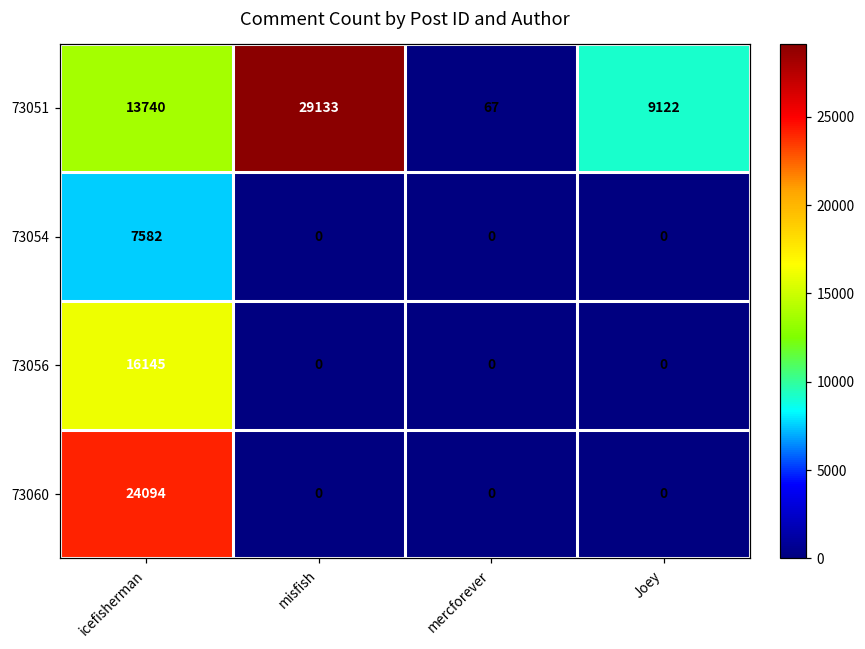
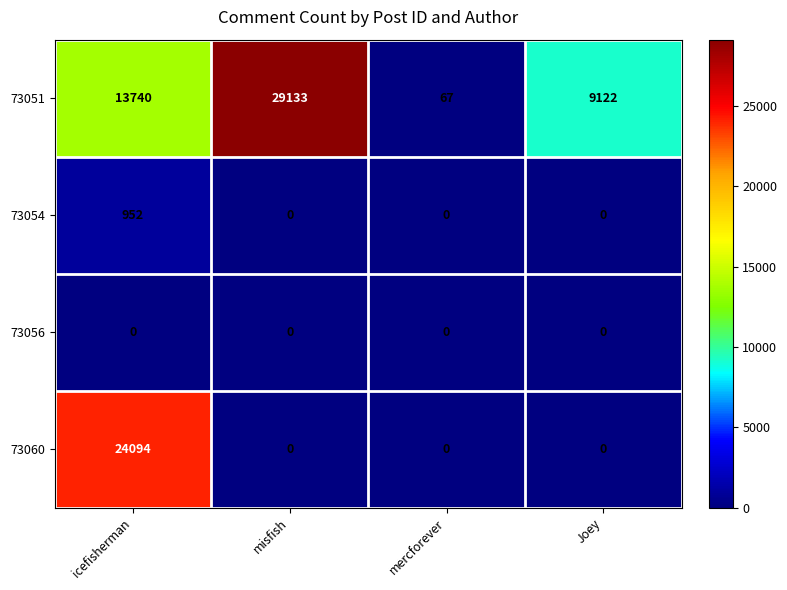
  {
    "73051": {
      "icefisherman": 13740,
      "misfish": 29133,
      "mercforever": 67,
      "Joey": 9122
    },
    "73054": {
-     "icefisherman": 7582,
+     "icefisherman": 952,
      "misfish": 0,
      "mercforever": 0,
      "Joey": 0
    },
    "73056": {
-     "icefisherman": 16145,
+     "icefisherman": 0,
      "misfish": 0,
      "mercforever": 0,
      "Joey": 0
    },
    "73060": {
      "icefisherman": 24094,
      "misfish": 0,
      "mercforever": 0,
      "Joey": 0
    }
  }
